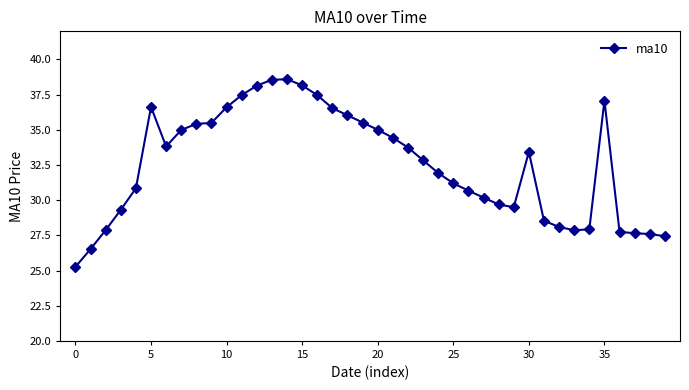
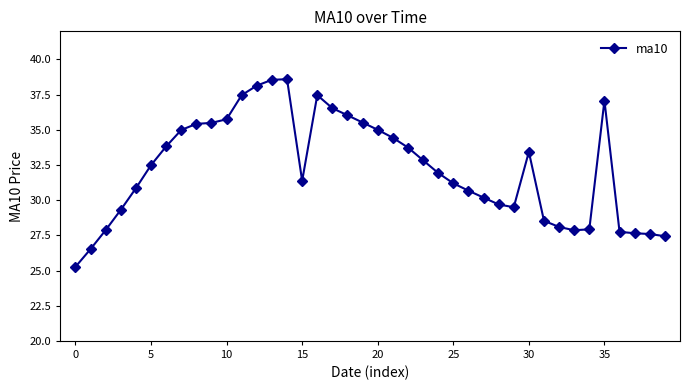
  {
    "0": 25.3,
-   "5": 36.6,
-   "10": 36.6,
-   "15": 38.2,
+   "5": 32.5,
+   "10": 35.8,
+   "15": 31.4,
    "20": 35.0,
    "25": 31.2,
    "30": 33.4,
    "35": 37.1
  }
